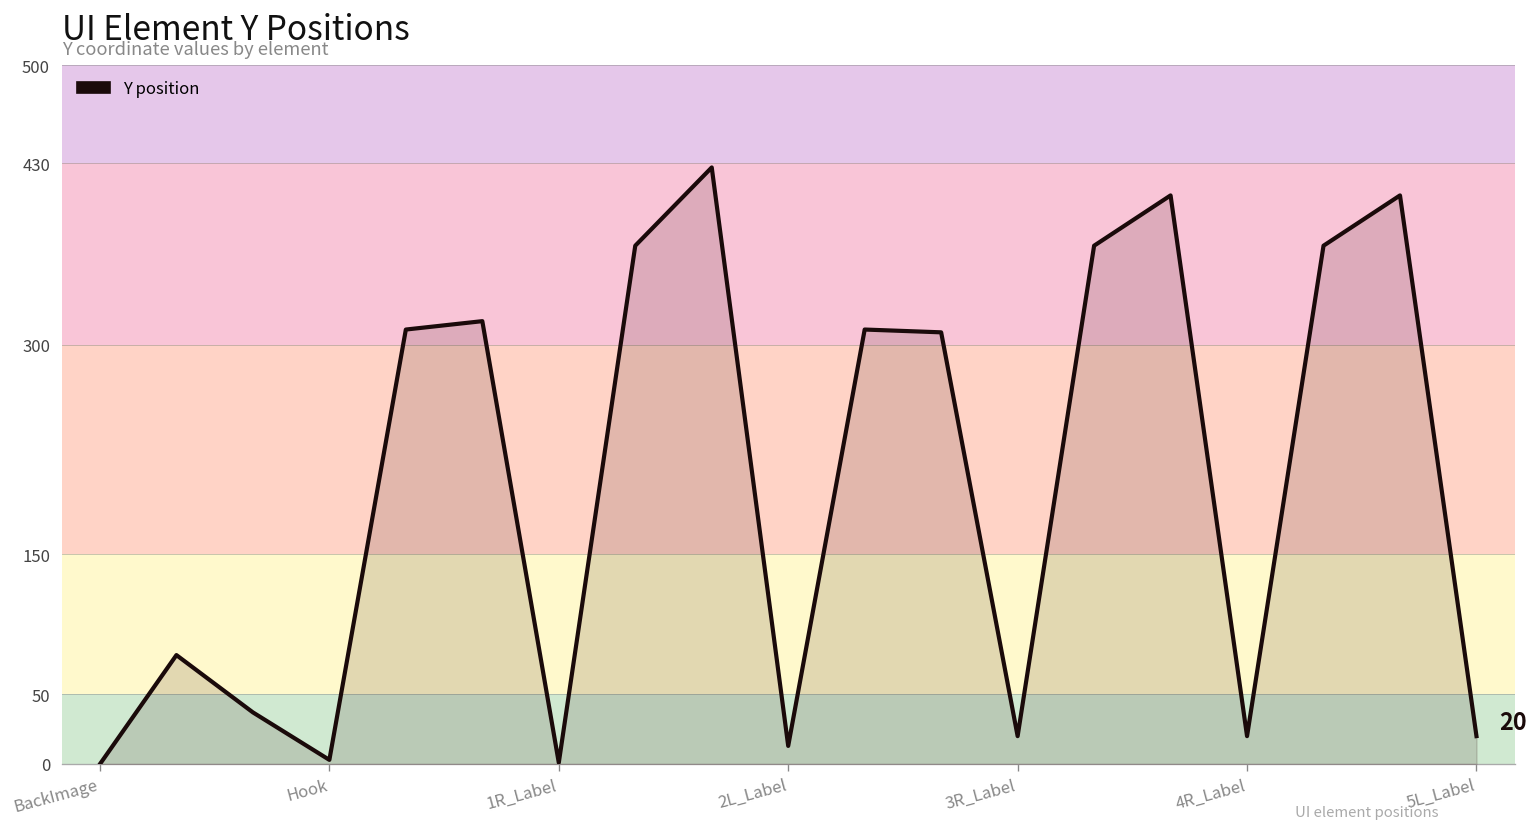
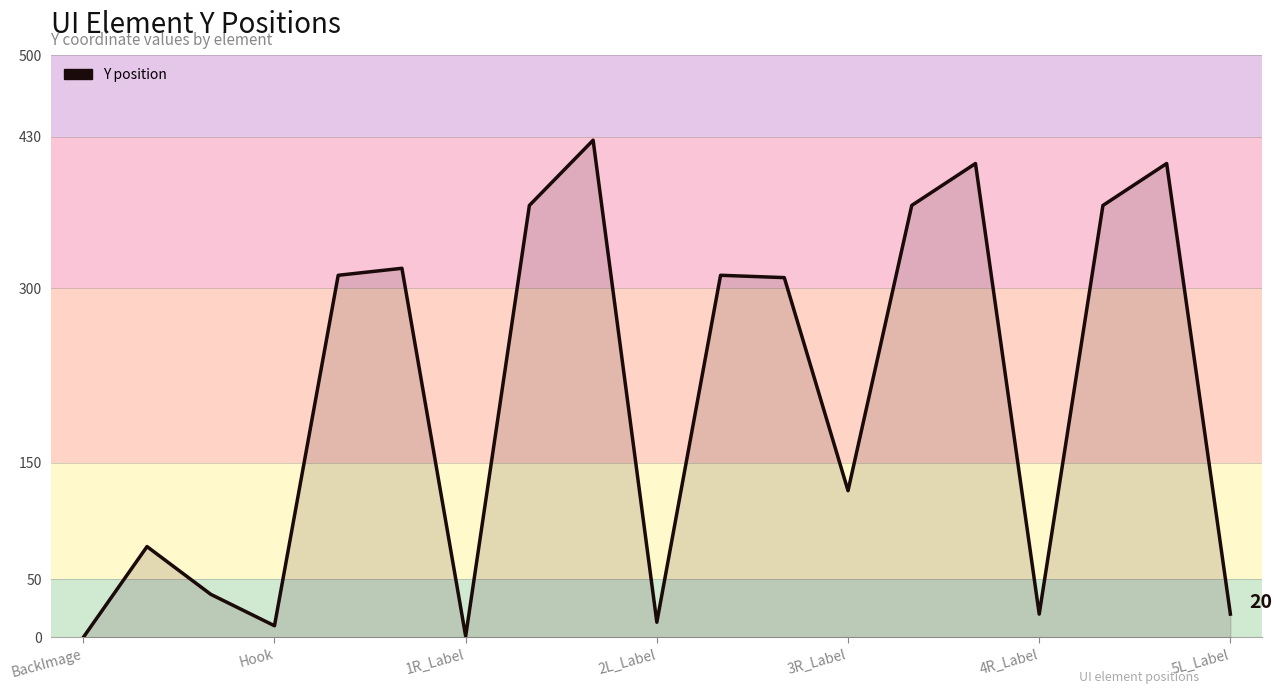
  {
    "BackImage": 0,
-   "Hook": 3,
+   "Hook": 10,
    "1R_Label": 1,
    "2L_Label": 13,
-   "3R_Label": 20,
+   "3R_Label": 126,
    "4R_Label": 20
  }
